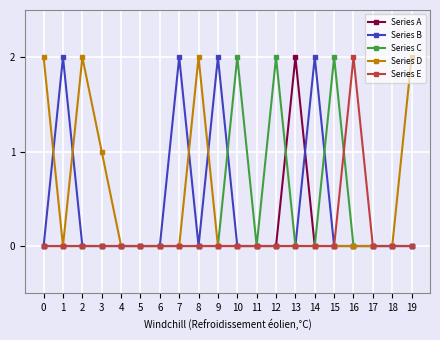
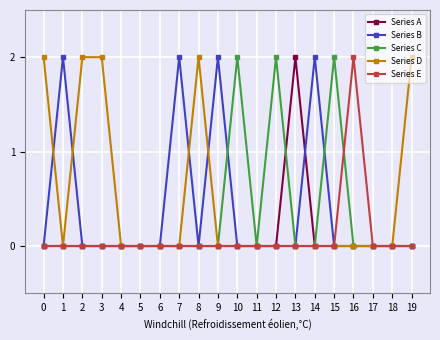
  {
    "Series A": {
      "13": 2
    },
    "Series B": {
      "1": 2,
      "7": 2,
      "9": 2,
      "14": 2
    },
    "Series C": {
      "10": 2,
      "12": 2,
      "15": 2
    },
    "Series D": {
      "0": 2,
      "2": 2,
-     "3": 1,
+     "3": 2,
      "8": 2
    },
    "Series E": {
      "16": 2
    }
  }
